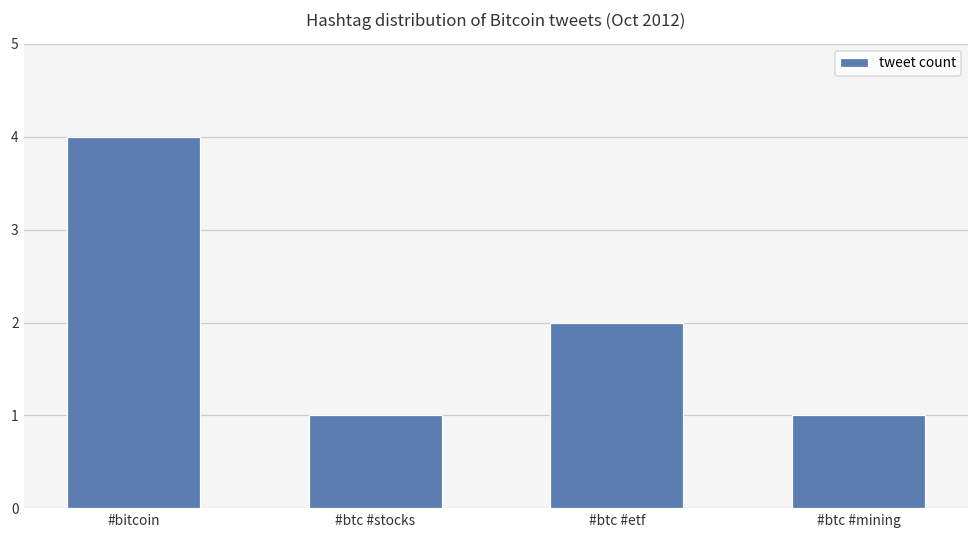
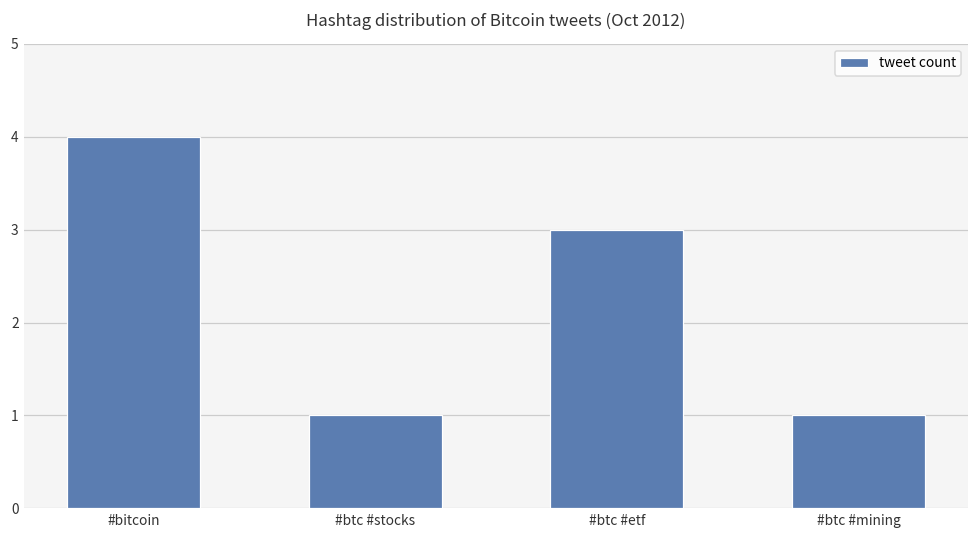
  {
    "#bitcoin": 4,
    "#btc #stocks": 1,
-   "#btc #etf": 2,
+   "#btc #etf": 3,
    "#btc #mining": 1
  }
